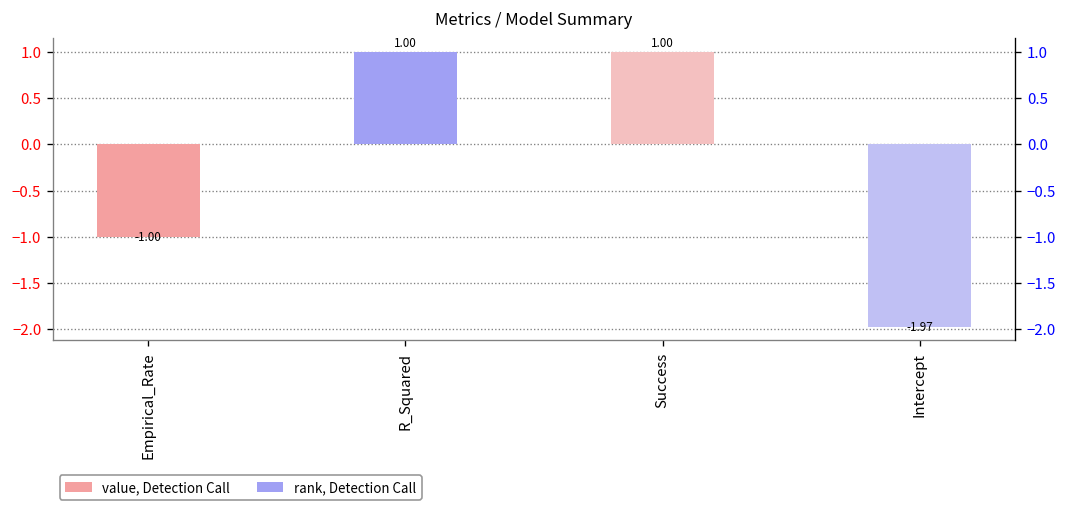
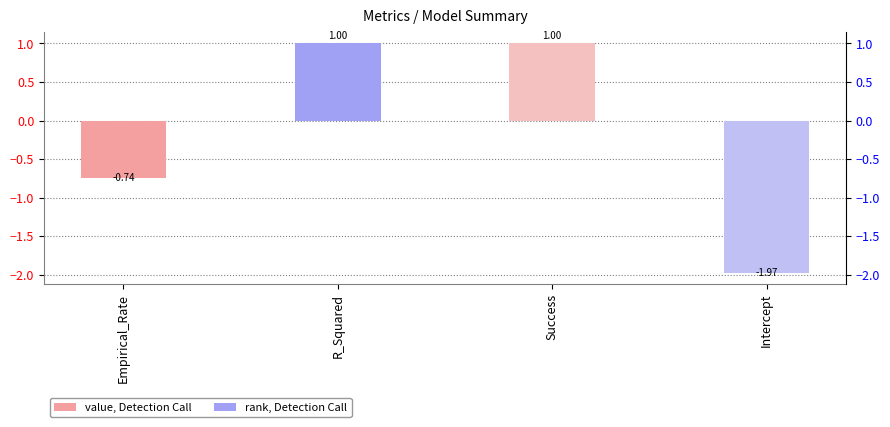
  {
-   "Empirical_Rate": -1.00,
+   "Empirical_Rate": -0.74,
    "R_Squared": 1.00,
    "Success": 1.00,
    "Intercept": -1.97
  }
